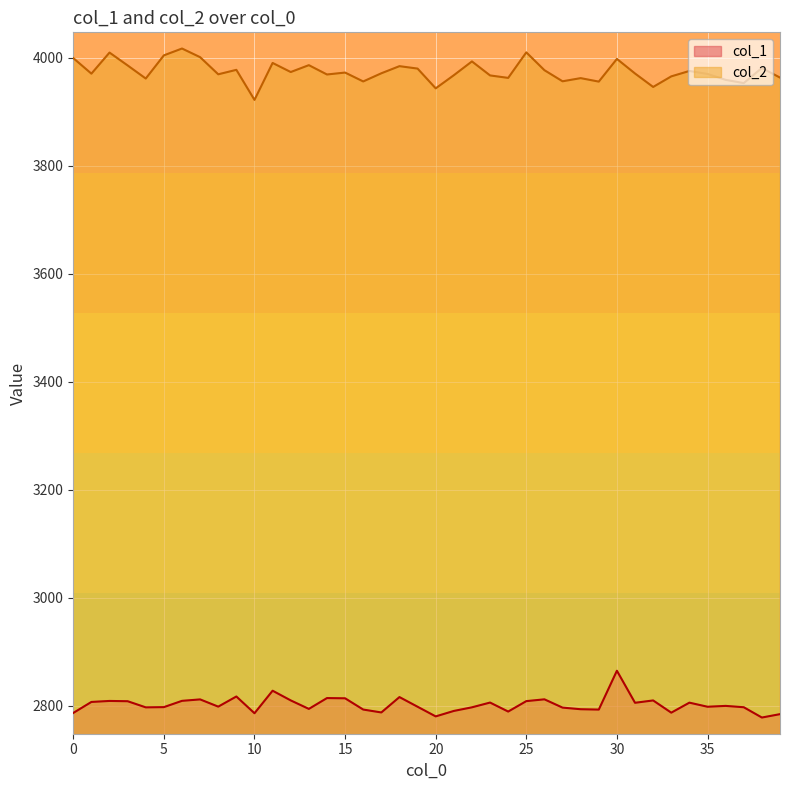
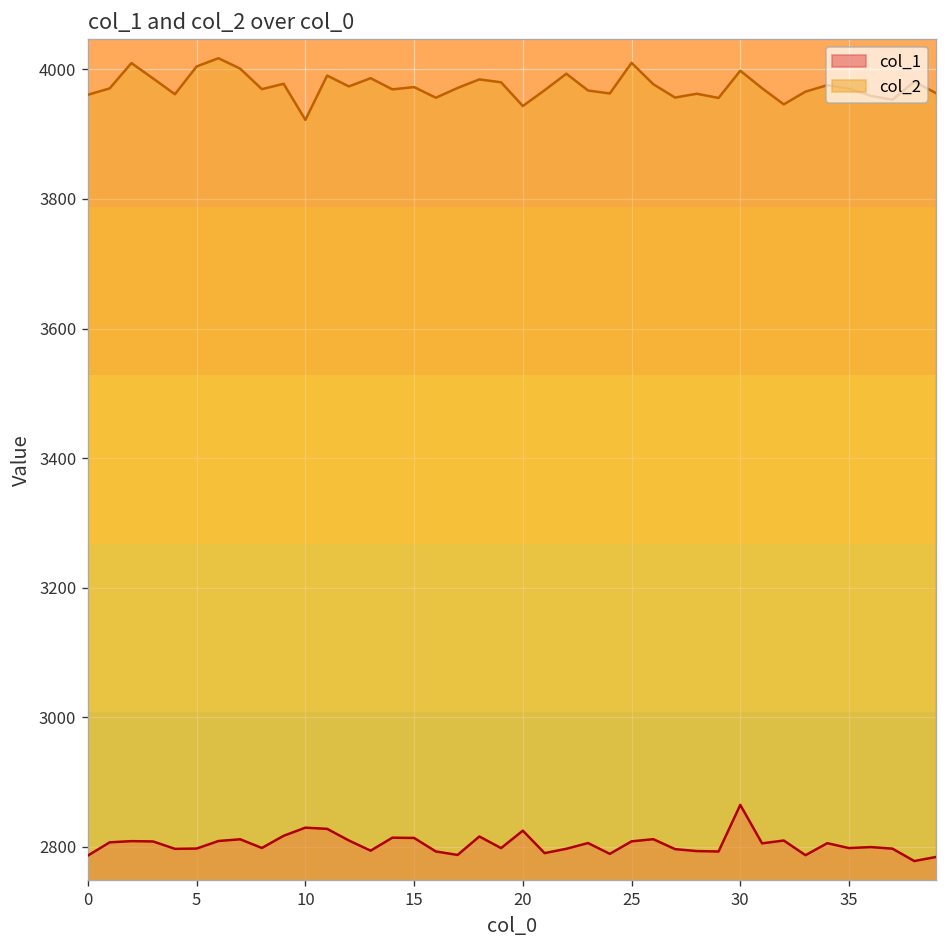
  {
    "col_1": {
      "0": 2790,
      "5": 2800,
-     "10": 2790,
+     "10": 2830,
      "15": 2810,
-     "20": 2780,
+     "20": 2820,
      "25": 2810,
      "30": 2860,
      "35": 2800
    },
    "col_2": {
-     "0": 4000,
+     "0": 3960,
      "5": 4000,
      "10": 3920,
      "15": 3970,
      "20": 3940,
      "25": 4010,
      "30": 4000
    }
  }
